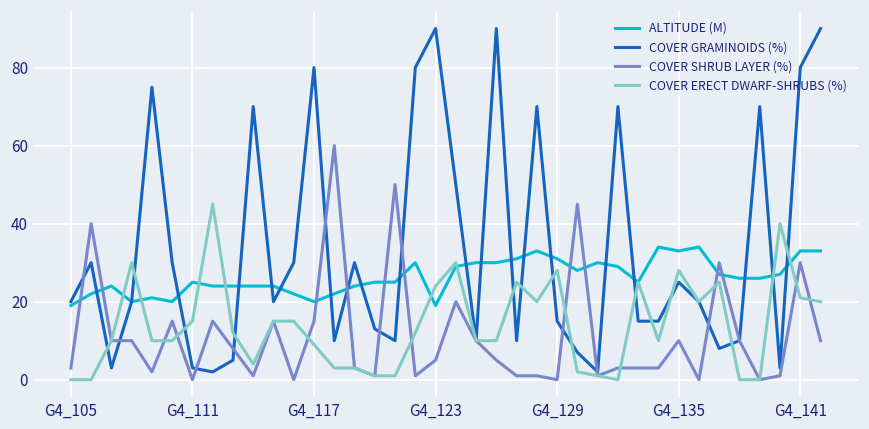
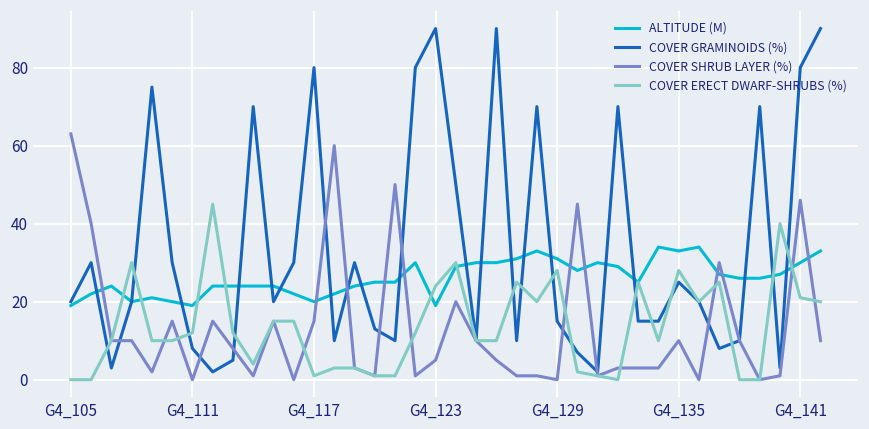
  {
    "ALTITUDE (M)": {
      "G4_105": 19,
-     "G4_111": 25,
+     "G4_111": 19,
      "G4_117": 20,
      "G4_123": 19,
      "G4_129": 31,
      "G4_135": 33,
-     "G4_141": 33
+     "G4_141": 30
    },
    "COVER GRAMINOIDS (%)": {
      "G4_105": 20,
-     "G4_111": 3,
+     "G4_111": 8,
      "G4_117": 80,
      "G4_123": 90,
      "G4_129": 15,
      "G4_135": 25,
      "G4_141": 80
    },
    "COVER SHRUB LAYER (%)": {
-     "G4_105": 3,
+     "G4_105": 63,
      "G4_111": 0,
      "G4_117": 15,
      "G4_123": 5,
      "G4_129": 0,
      "G4_135": 10,
-     "G4_141": 30
+     "G4_141": 46
    },
    "COVER ERECT DWARF-SHRUBS (%)": {
      "G4_105": 0,
-     "G4_111": 15,
-     "G4_117": 9,
+     "G4_111": 12,
+     "G4_117": 1,
      "G4_123": 24,
      "G4_129": 28,
      "G4_135": 28,
      "G4_141": 21
    }
  }
